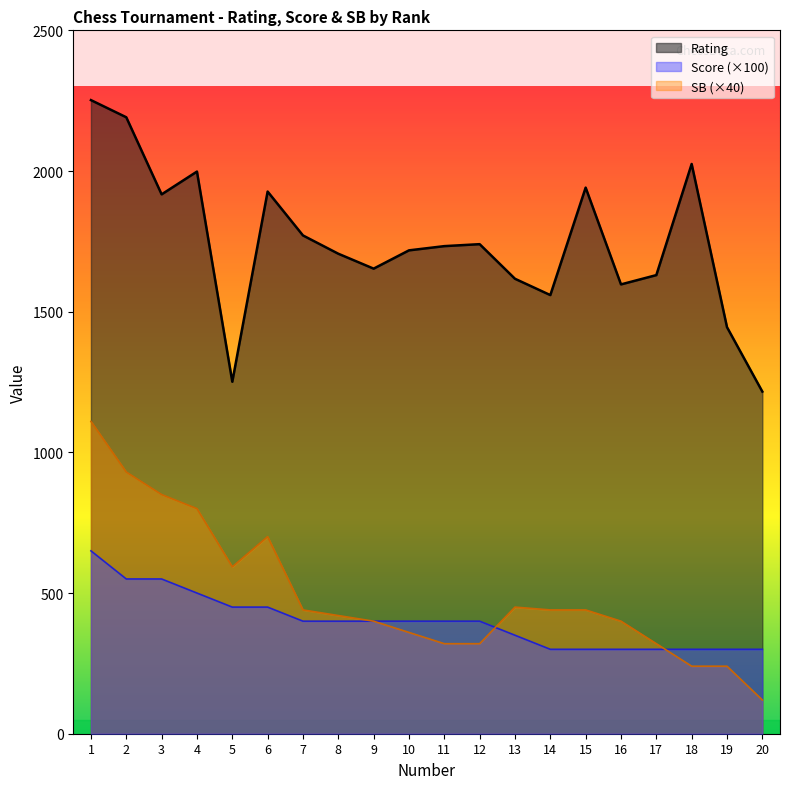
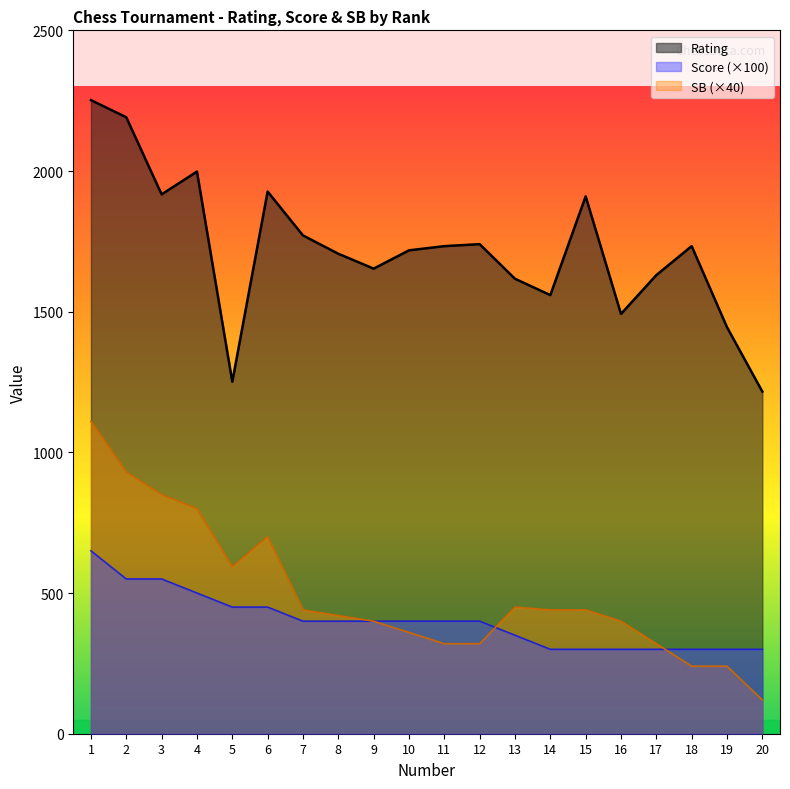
  {
    "Rating": {
      "1": 2250,
      "2": 2190,
      "3": 1920,
      "4": 2000,
      "5": 1250,
      "6": 1930,
      "7": 1770,
      "8": 1710,
      "9": 1650,
      "10": 1720,
      "11": 1730,
      "12": 1740,
      "13": 1620,
      "14": 1560,
-     "15": 1940,
-     "16": 1600,
+     "15": 1910,
+     "16": 1490,
      "17": 1630,
-     "18": 2030,
+     "18": 1730,
      "19": 1450,
      "20": 1220
    },
    "Score (×100)": {
      "1": 650,
      "2": 550,
      "3": 550,
      "4": 500,
      "5": 450,
      "6": 450,
      "7": 400,
      "8": 400,
      "10": 400,
      "11": 400,
      "12": 400,
      "13": 350,
      "14": 300,
      "15": 300,
      "16": 300,
      "17": 300,
      "18": 300,
      "19": 300,
      "20": 300
    },
    "SB (×40)": {
      "1": 1110,
      "2": 930,
      "3": 850,
      "4": 800,
      "5": 590,
      "6": 700,
      "7": 440,
      "8": 420,
      "10": 360,
      "11": 320,
      "12": 320,
      "13": 450,
      "14": 440,
      "15": 440,
      "16": 400,
      "17": 320,
      "18": 240,
      "19": 240,
      "20": 120
    }
  }
